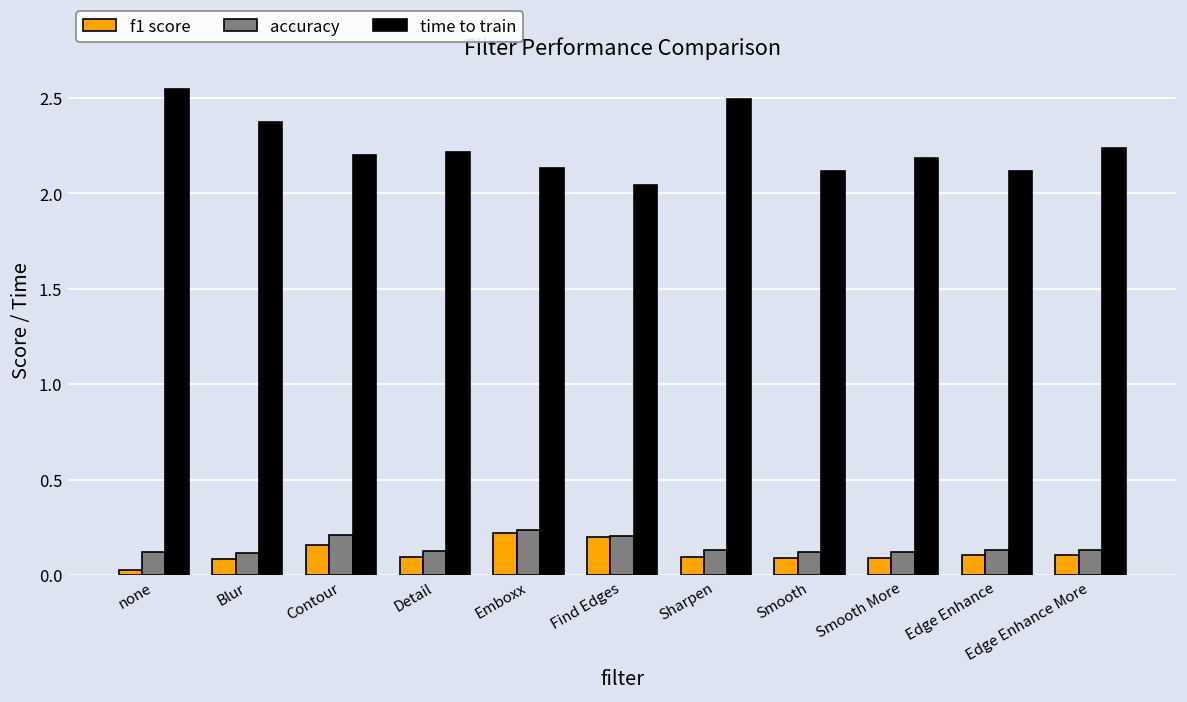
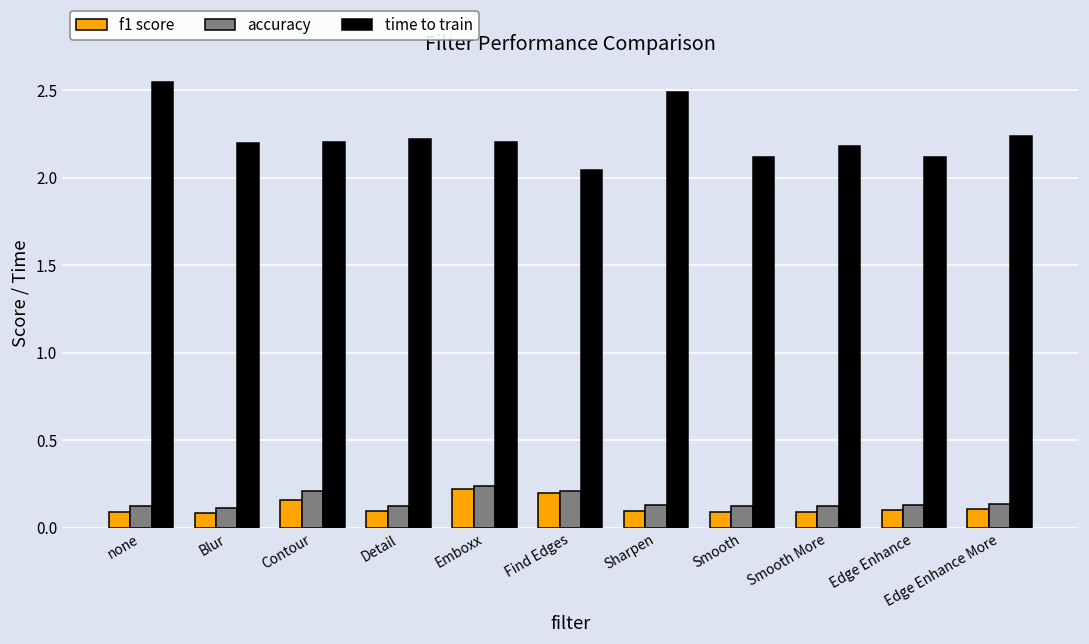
  {
    "f1 score": {
-     "none": 0.03,
+     "none": 0.09,
      "Blur": 0.08,
      "Contour": 0.16,
      "Detail": 0.09,
      "Emboxx": 0.22,
      "Find Edges": 0.20,
      "Sharpen": 0.10,
      "Smooth": 0.09,
      "Smooth More": 0.09,
      "Edge Enhance": 0.10,
      "Edge Enhance More": 0.11
    },
    "accuracy": {
      "none": 0.12,
      "Blur": 0.11,
      "Contour": 0.21,
      "Detail": 0.13,
      "Emboxx": 0.24,
      "Find Edges": 0.21,
      "Sharpen": 0.13,
      "Smooth": 0.12,
      "Smooth More": 0.12,
      "Edge Enhance": 0.13,
      "Edge Enhance More": 0.13
    },
    "time to train": {
      "none": 2.55,
-     "Blur": 2.37,
+     "Blur": 2.20,
      "Contour": 2.20,
      "Detail": 2.22,
-     "Emboxx": 2.13,
+     "Emboxx": 2.21,
      "Find Edges": 2.04,
      "Sharpen": 2.49,
      "Smooth": 2.12,
      "Smooth More": 2.18,
      "Edge Enhance": 2.12,
      "Edge Enhance More": 2.24
    }
  }
